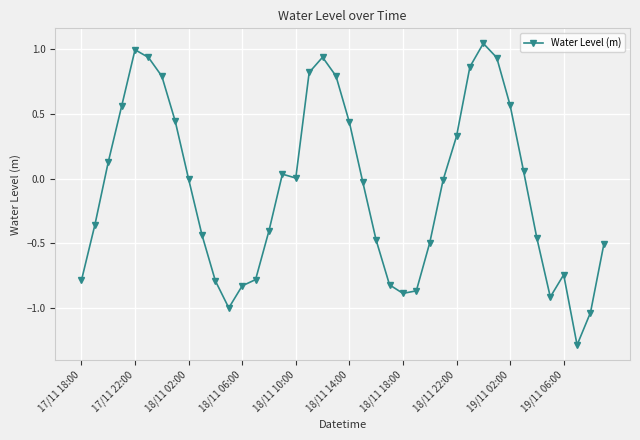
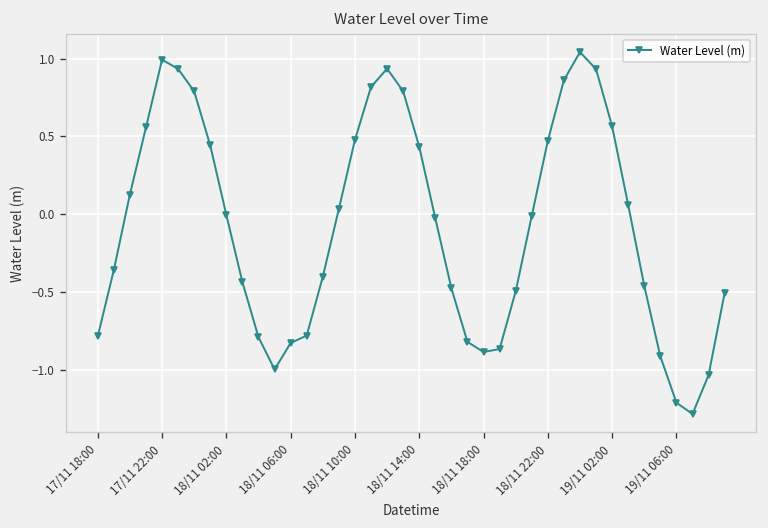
  {
    "17/11 18:00": -0.78,
    "17/11 22:00": 0.99,
    "18/11 02:00": 0.00,
    "18/11 06:00": -0.83,
-   "18/11 10:00": 0.00,
+   "18/11 10:00": 0.48,
    "18/11 14:00": 0.43,
    "18/11 18:00": -0.88,
-   "18/11 22:00": 0.33,
+   "18/11 22:00": 0.47,
    "19/11 02:00": 0.56,
-   "19/11 06:00": -0.74
+   "19/11 06:00": -1.21
  }
